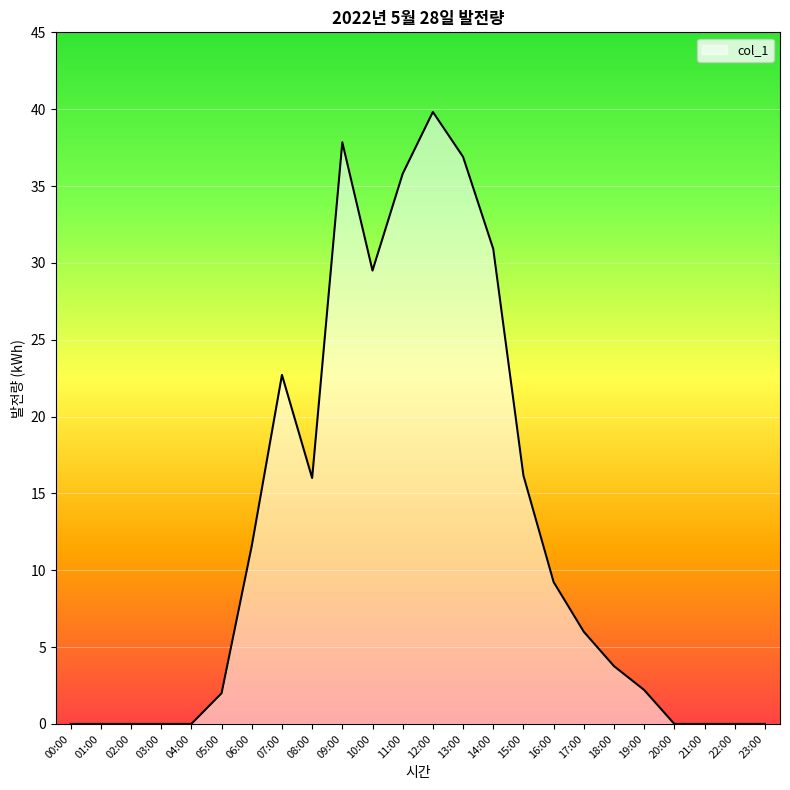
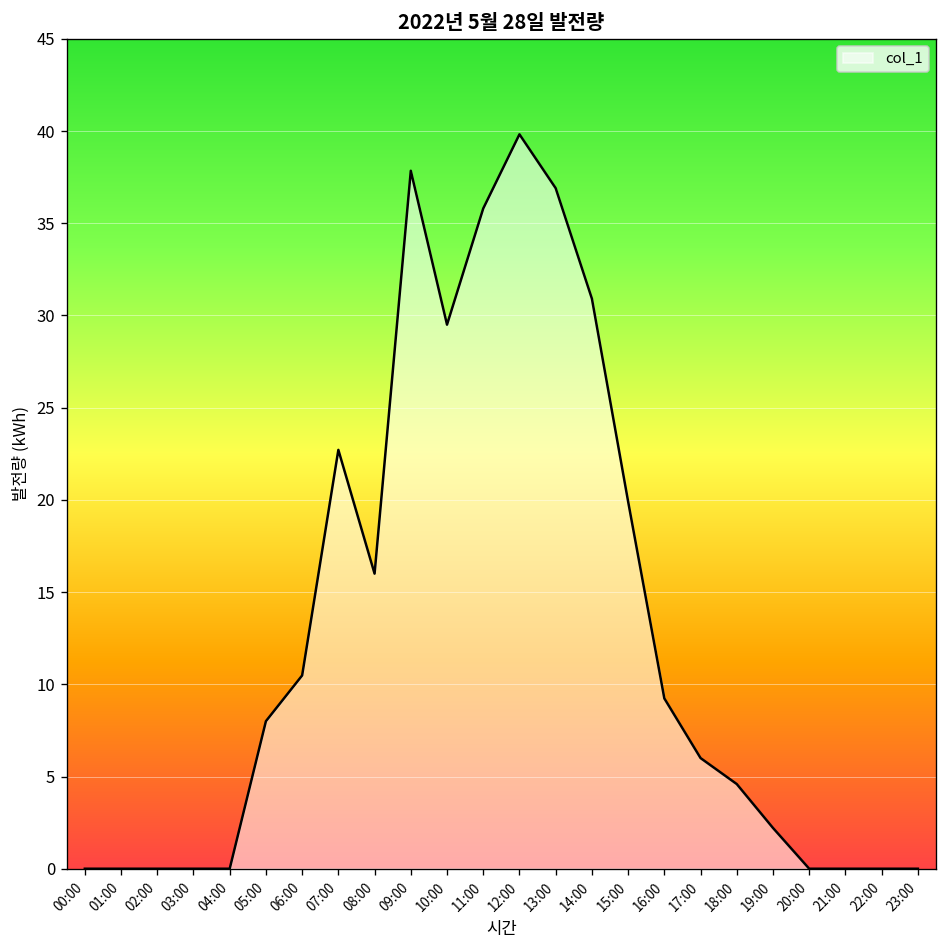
  {
    "00:00": 0.0,
    "01:00": 0.0,
    "02:00": 0.0,
    "03:00": 0.0,
    "04:00": 0.0,
-   "05:00": 2,
-   "06:00": 11.6,
+   "05:00": 8,
+   "06:00": 10.5,
    "07:00": 22.7,
    "08:00": 16.0,
    "09:00": 37.8,
    "10:00": 29.5,
    "11:00": 35.8,
    "12:00": 39.8,
    "13:00": 36.9,
    "14:00": 30.9,
-   "15:00": 16.2,
+   "15:00": 19.9,
    "16:00": 9.2,
    "17:00": 6.0,
-   "18:00": 3.8,
+   "18:00": 4.6,
    "19:00": 2.2,
    "20:00": 0.0,
    "21:00": 0.0,
    "22:00": 0.0,
    "23:00": 0.0
  }
